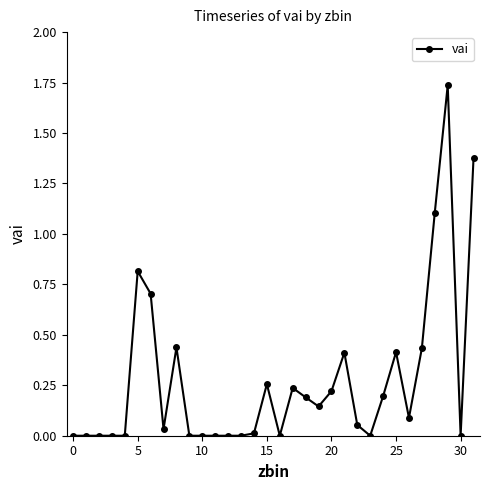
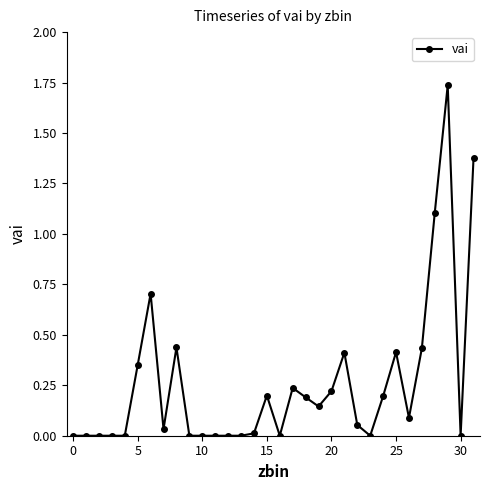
  {
    "0": 0.00,
-   "5": 0.82,
+   "5": 0.35,
    "10": 0.00,
-   "15": 0.26,
+   "15": 0.20,
    "20": 0.22,
    "25": 0.41,
    "30": 0.00
  }
